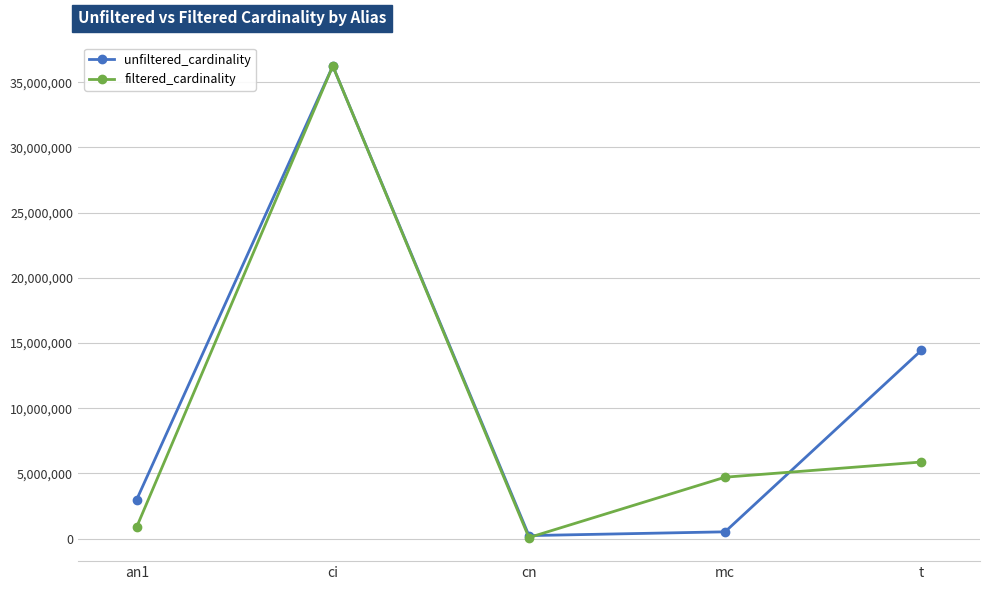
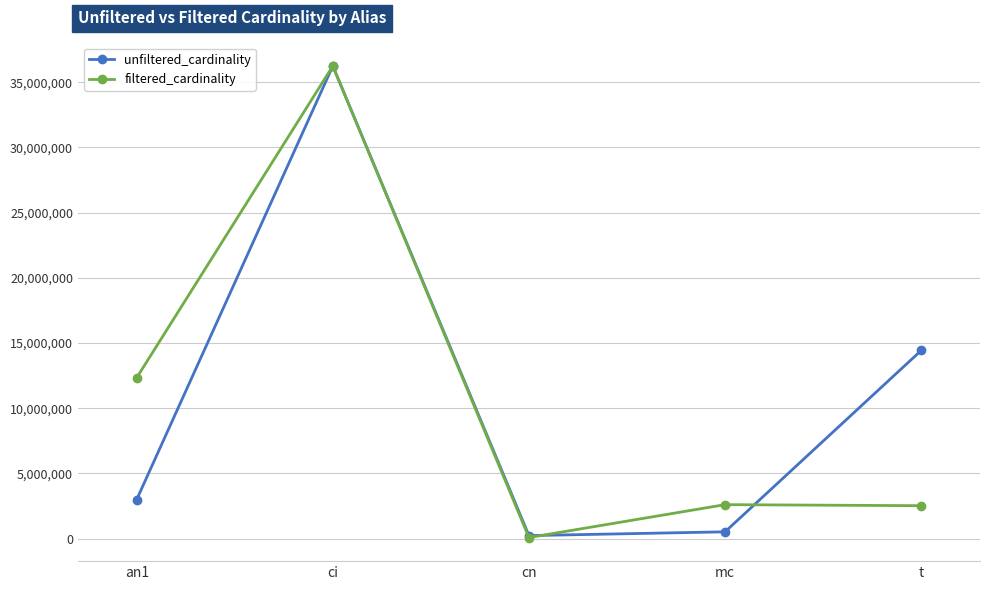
  {
    "unfiltered_cardinality": {
      "an1": "3,000,000",
      "mc": "500,000",
      "t": "14,400,000"
    },
    "filtered_cardinality": {
-     "an1": "900,000",
-     "mc": "4,700,000",
-     "t": "5,900,000"
+     "an1": "12,300,000",
+     "mc": "2,600,000",
+     "t": "2,500,000"
    }
  }
